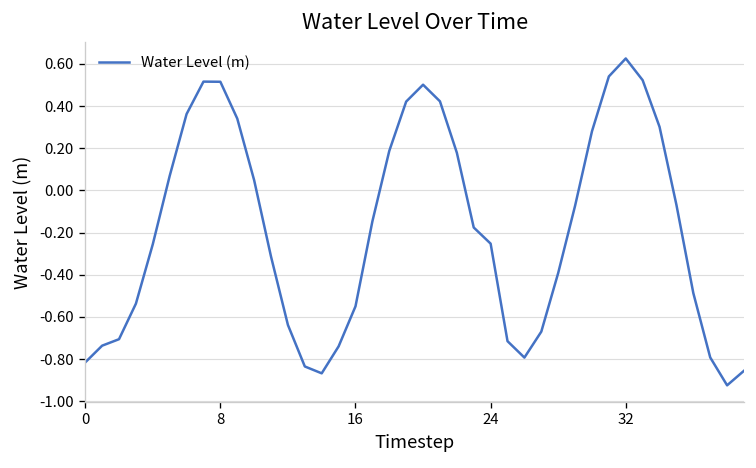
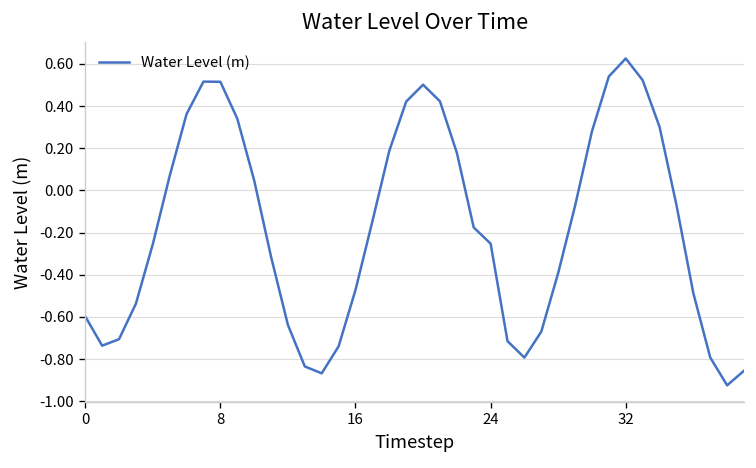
  {
-   "0": -0.82,
+   "0": -0.60,
    "8": 0.52,
-   "16": -0.55,
+   "16": -0.47,
    "24": -0.25,
    "32": 0.63
  }
